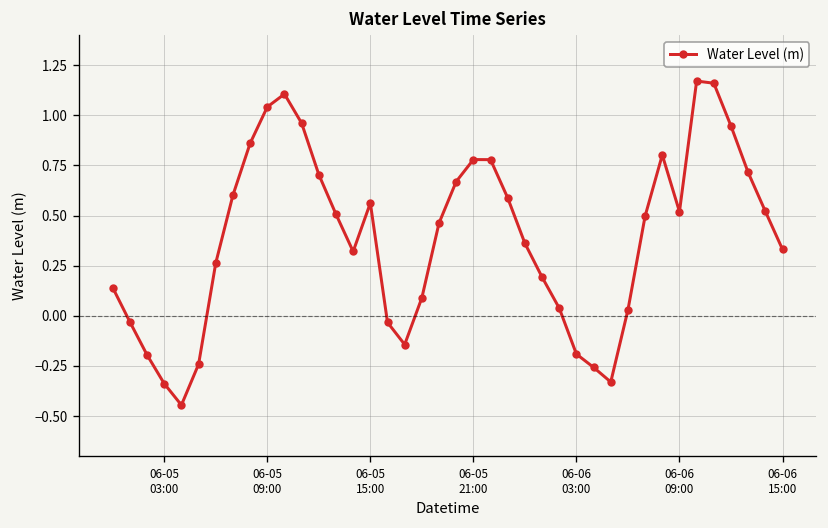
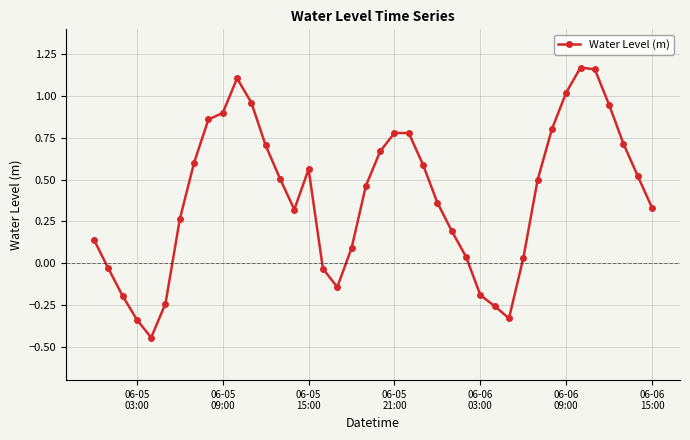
  {
    "06-05 03:00": -0.34,
-   "06-05 09:00": 1.04,
+   "06-05 09:00": 0.90,
    "06-05 15:00": 0.56,
    "06-05 21:00": 0.78,
    "06-06 03:00": -0.19,
-   "06-06 09:00": 0.52,
+   "06-06 09:00": 1.02,
    "06-06 15:00": 0.33
  }
